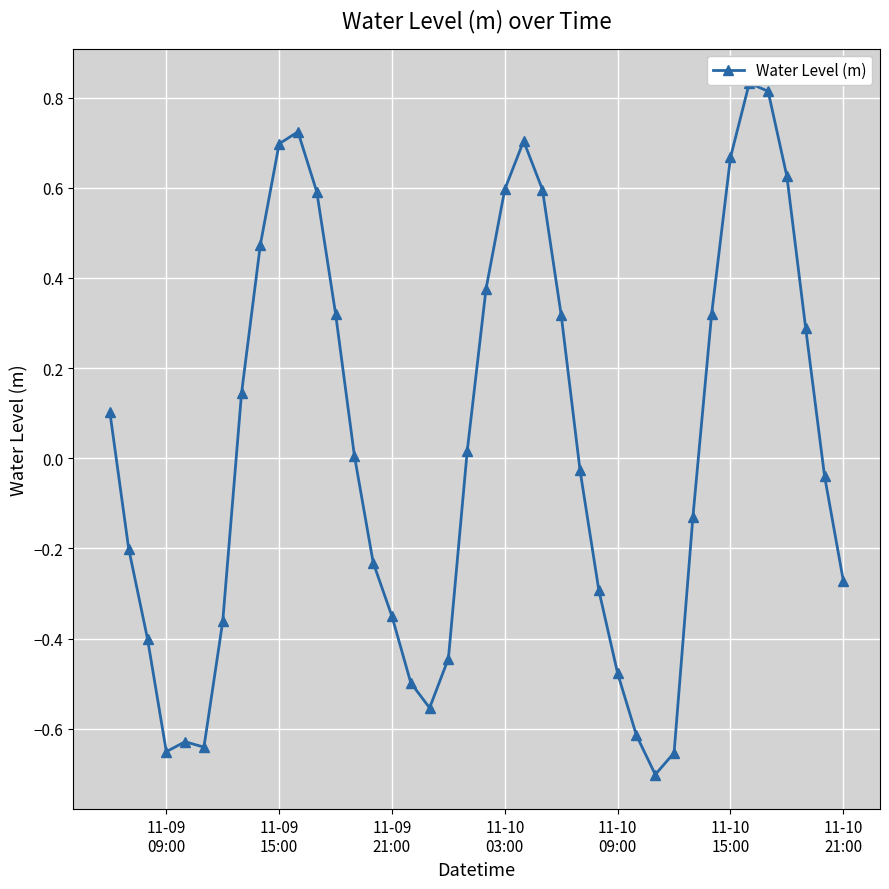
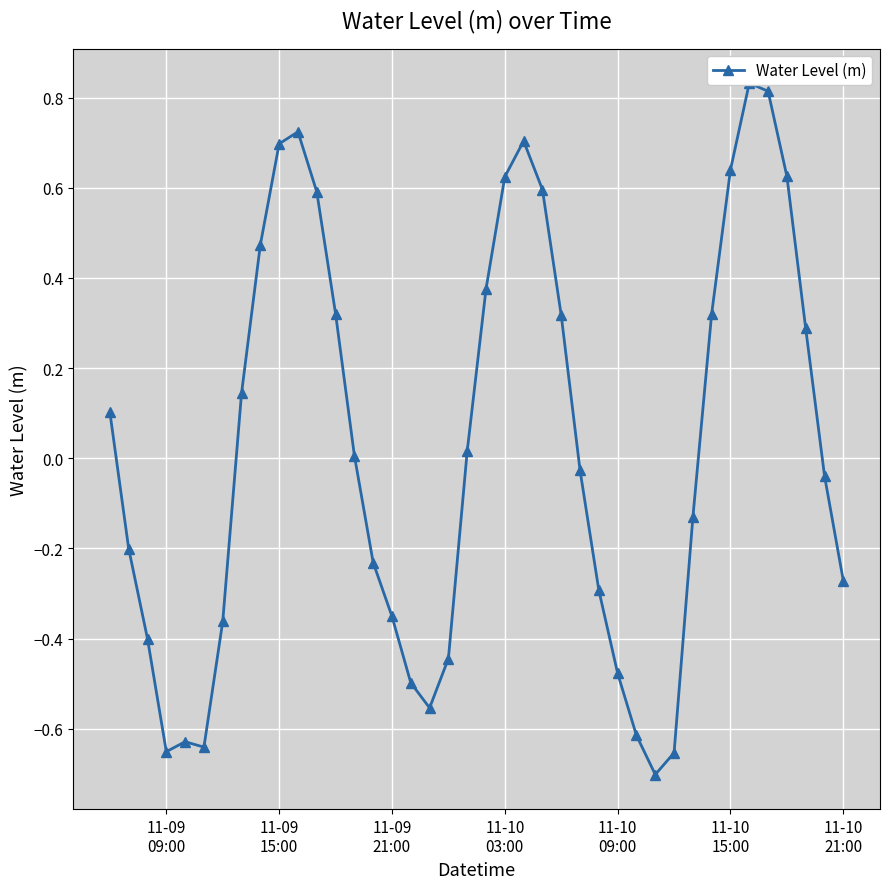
  {
    "11-09 09:00": -0.65,
    "11-09 15:00": 0.70,
    "11-09 21:00": -0.35,
-   "11-10 03:00": 0.60,
+   "11-10 03:00": 0.62,
    "11-10 09:00": -0.48,
-   "11-10 15:00": 0.67,
+   "11-10 15:00": 0.64,
    "11-10 21:00": -0.27
  }
